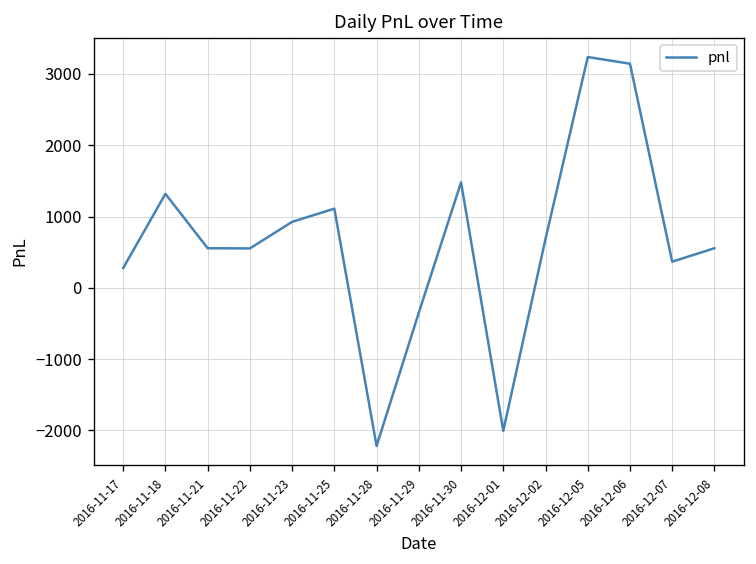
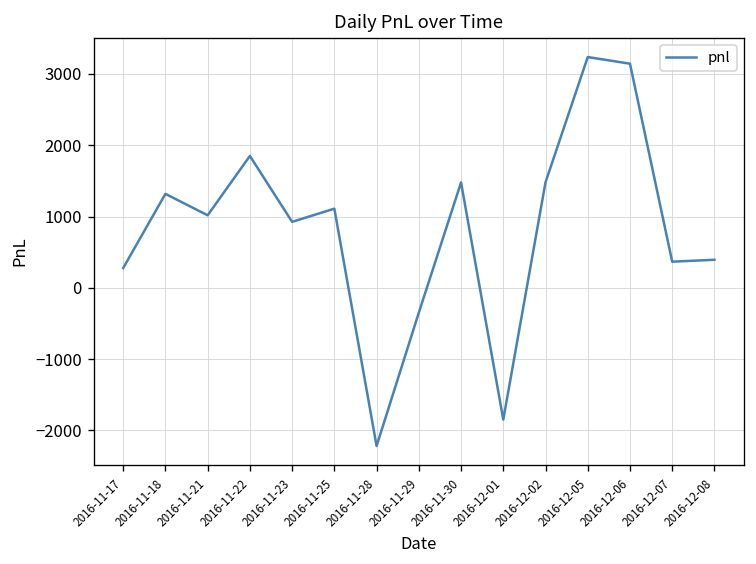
  {
    "2016-11-17": 300,
    "2016-11-18": 1300,
-   "2016-11-21": 600,
-   "2016-11-22": 600,
+   "2016-11-21": 1000,
+   "2016-11-22": 1900,
    "2016-11-23": 900,
    "2016-11-25": 1100,
    "2016-11-28": -2200,
    "2016-11-29": -300,
    "2016-11-30": 1500,
-   "2016-12-01": -2000,
-   "2016-12-02": 700,
+   "2016-12-01": -1900,
+   "2016-12-02": 1500,
    "2016-12-05": 3200,
    "2016-12-06": 3100,
    "2016-12-07": 400,
-   "2016-12-08": 600
+   "2016-12-08": 400
  }
